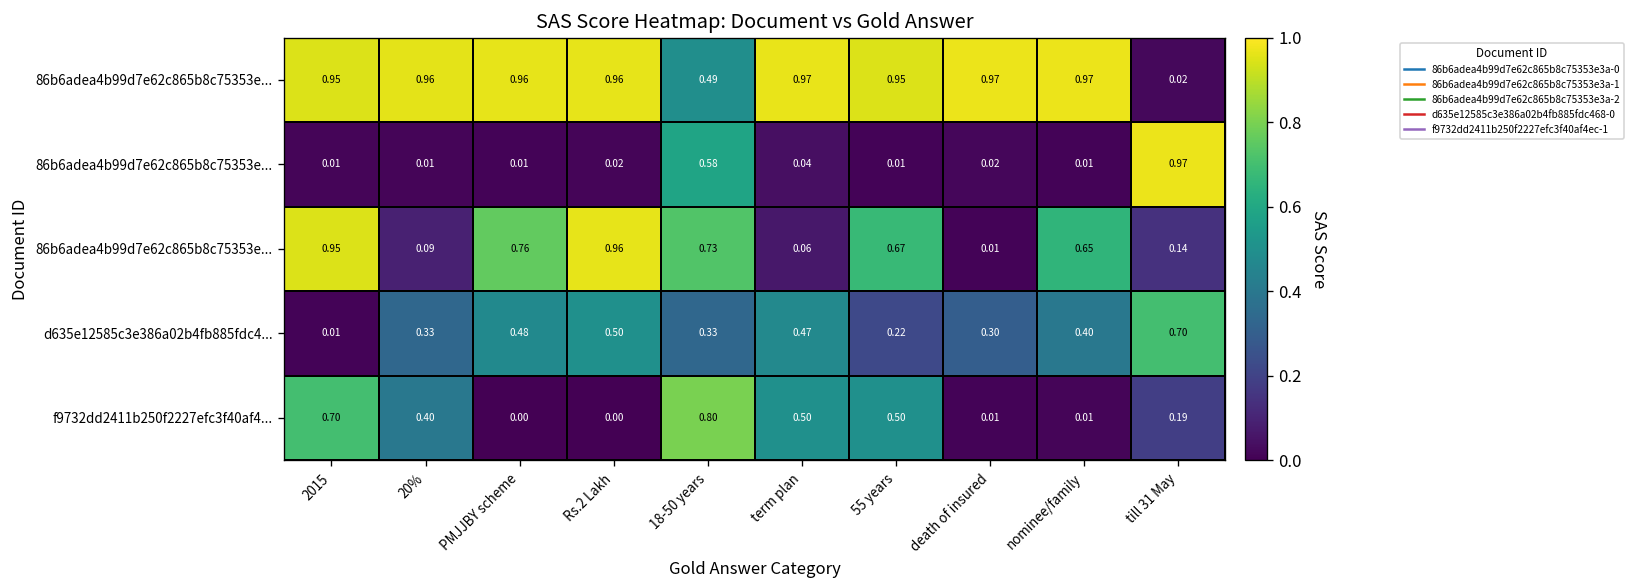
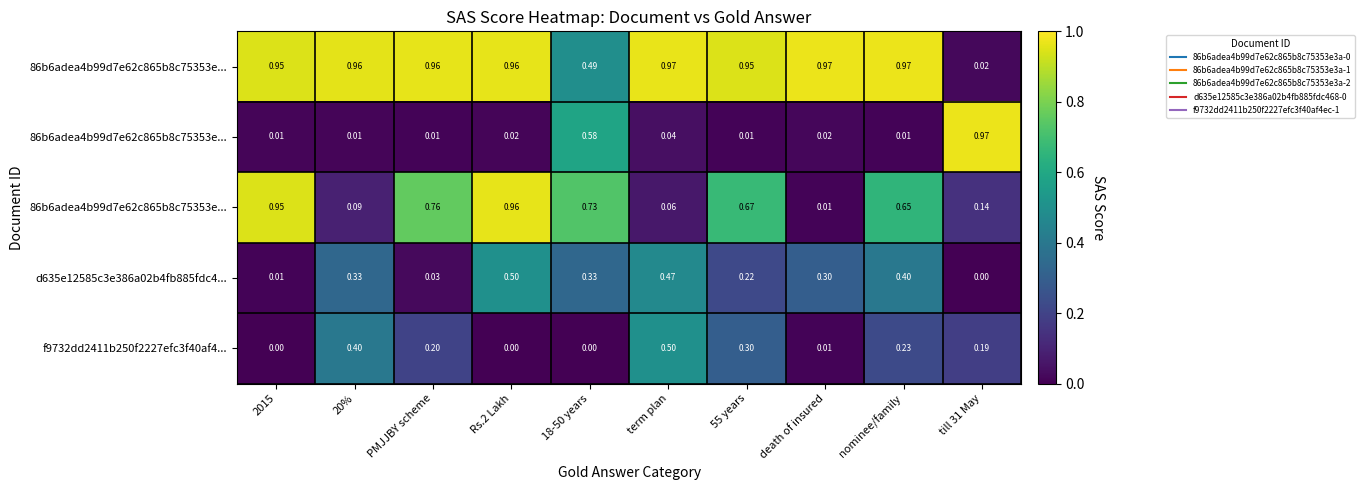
  {
    "d635e12585c3e386a02b4fb885fdc4...": {
      "2015": 0.01,
      "20%": 0.33,
-     "PMJJBY scheme": 0.48,
+     "PMJJBY scheme": 0.03,
      "Rs.2 Lakh": 0.50,
      "18-50 years": 0.33,
      "term plan": 0.47,
      "55 years": 0.22,
      "death of insured": 0.30,
      "nominee/family": 0.40,
-     "till 31 May": 0.70
+     "till 31 May": 0.00
    },
    "f9732dd2411b250f2227efc3f40af4...": {
-     "2015": 0.70,
+     "2015": 0.00,
      "20%": 0.40,
-     "PMJJBY scheme": 0.00,
+     "PMJJBY scheme": 0.20,
      "Rs.2 Lakh": 0.00,
-     "18-50 years": 0.80,
+     "18-50 years": 0.00,
      "term plan": 0.50,
-     "55 years": 0.50,
+     "55 years": 0.30,
      "death of insured": 0.01,
-     "nominee/family": 0.01,
+     "nominee/family": 0.23,
      "till 31 May": 0.19
    }
  }
